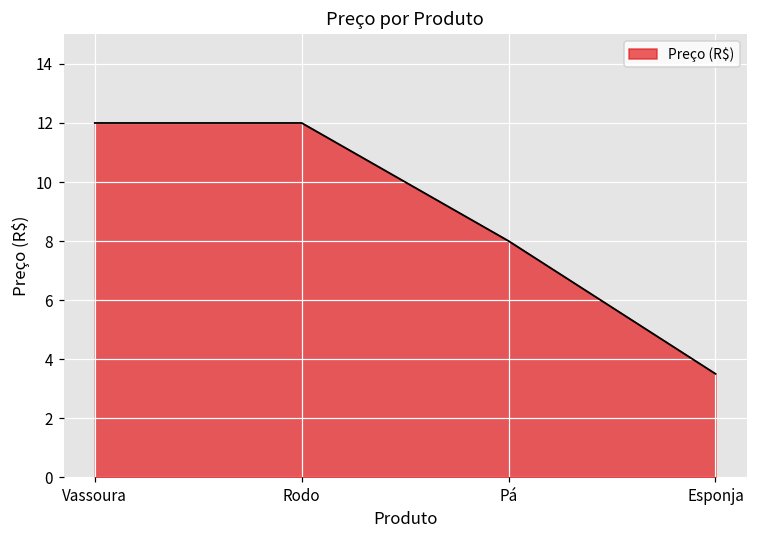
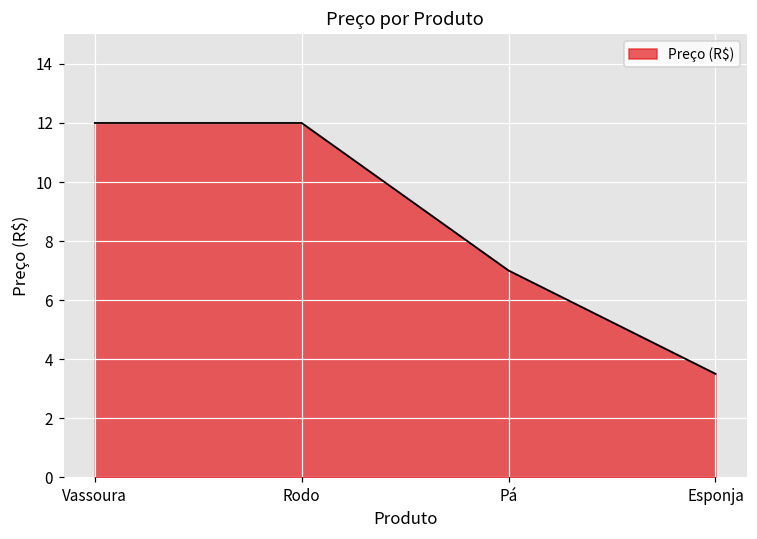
  {
    "Vassoura": 12,
    "Rodo": 12,
-   "Pá": 8,
+   "Pá": 7,
    "Esponja": 3.5
  }
